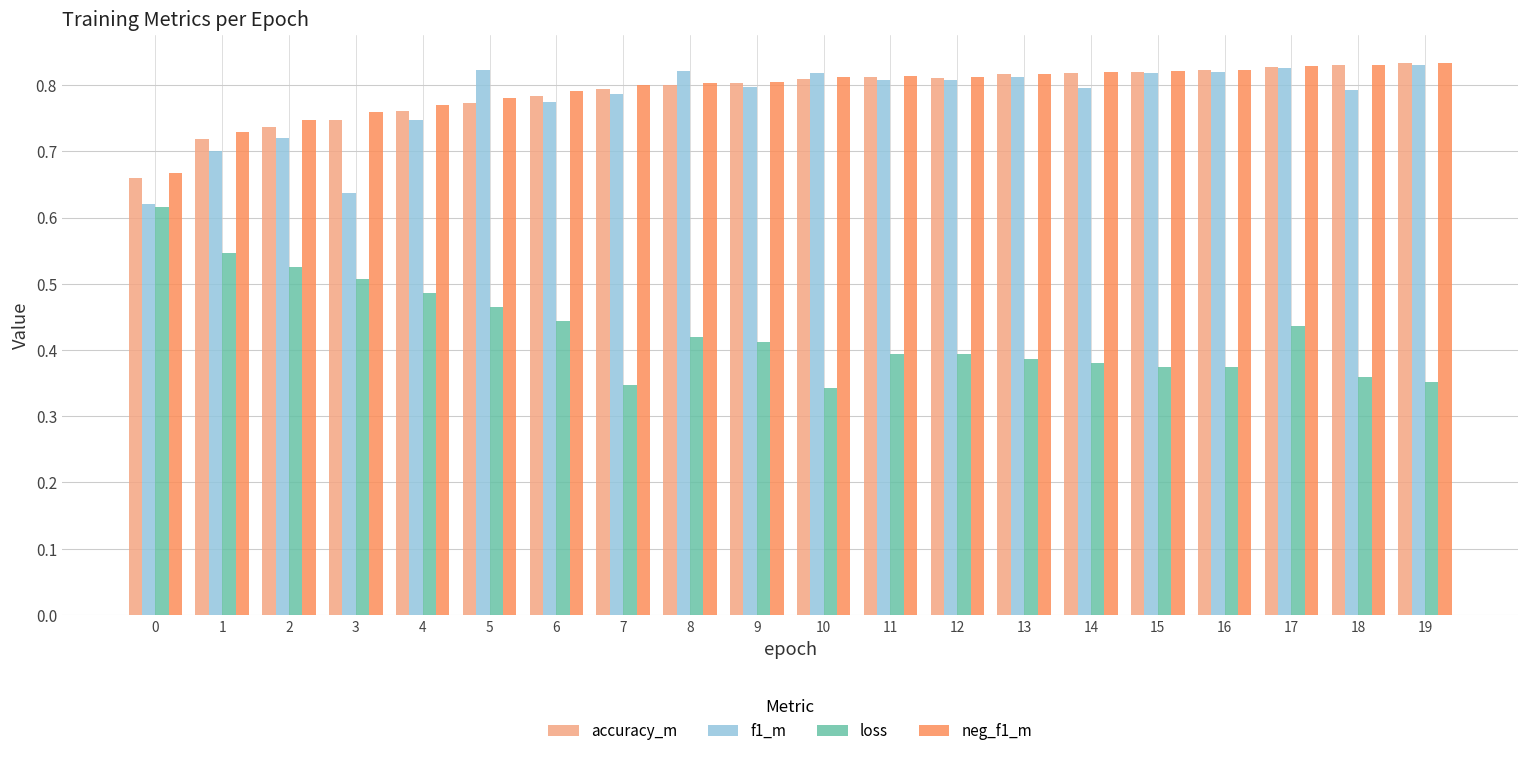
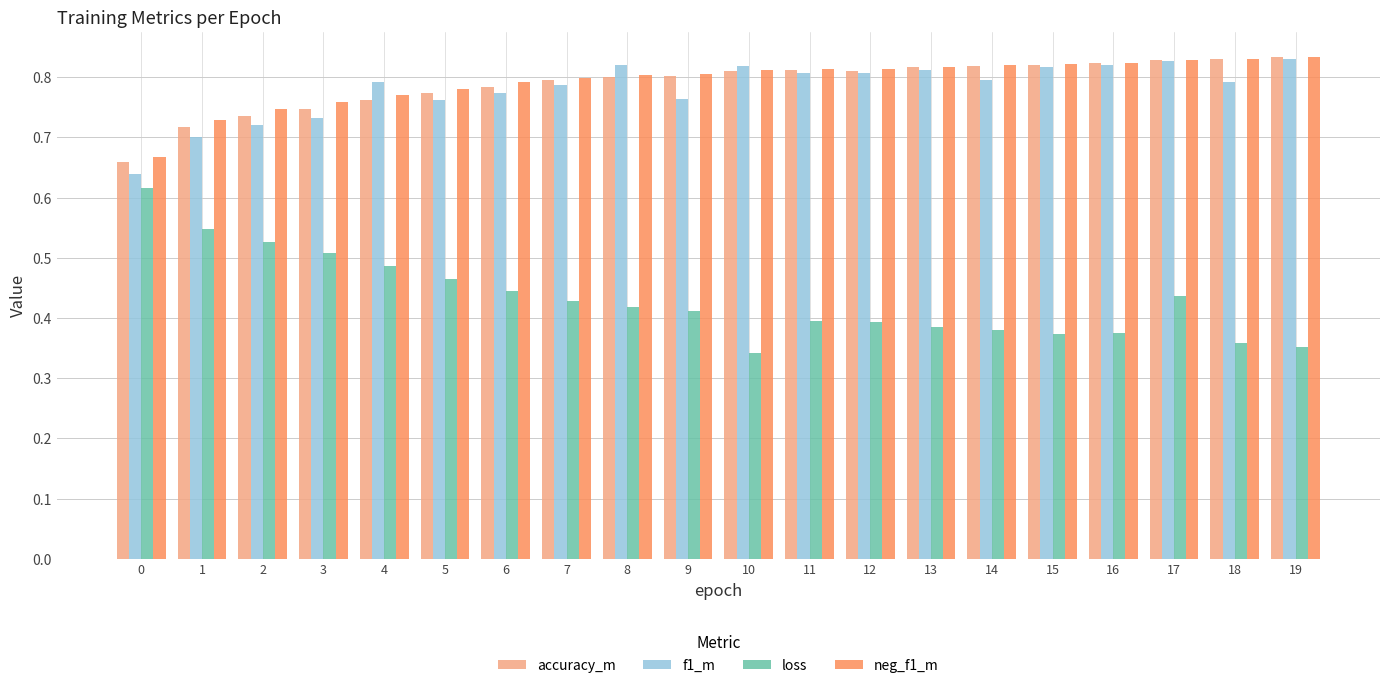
  {
    "f1_m": {
-     "0": 0.62,
+     "0": 0.64,
      "1": 0.70,
      "2": 0.72,
-     "3": 0.64,
-     "4": 0.75,
-     "5": 0.82,
+     "3": 0.73,
+     "4": 0.79,
+     "5": 0.76,
      "6": 0.77,
      "7": 0.79,
      "8": 0.82,
-     "9": 0.80,
+     "9": 0.76,
      "10": 0.82,
      "11": 0.81,
      "12": 0.81,
      "13": 0.81,
      "14": 0.80,
      "15": 0.82,
      "16": 0.82,
      "17": 0.83,
      "18": 0.79,
      "19": 0.83
    },
    "loss": {
      "0": 0.62,
      "1": 0.55,
      "2": 0.53,
      "3": 0.51,
      "4": 0.49,
      "5": 0.46,
      "6": 0.44,
-     "7": 0.35,
+     "7": 0.43,
      "8": 0.42,
      "9": 0.41,
      "10": 0.34,
      "11": 0.39,
      "12": 0.39,
      "13": 0.39,
      "14": 0.38,
      "15": 0.37,
      "16": 0.37,
      "17": 0.44,
      "18": 0.36,
      "19": 0.35
    }
  }
